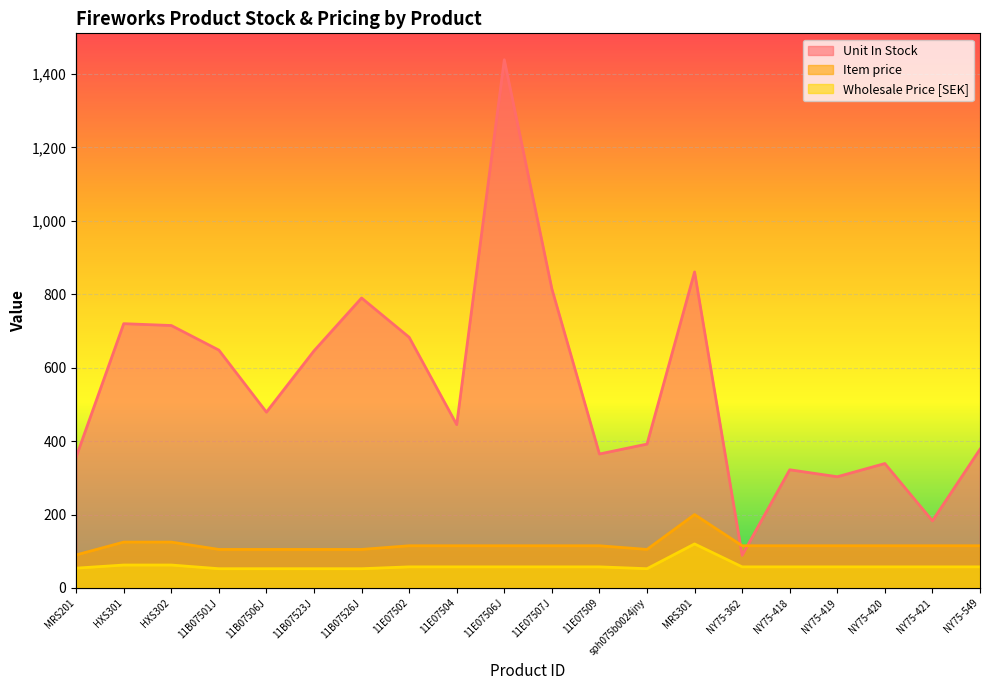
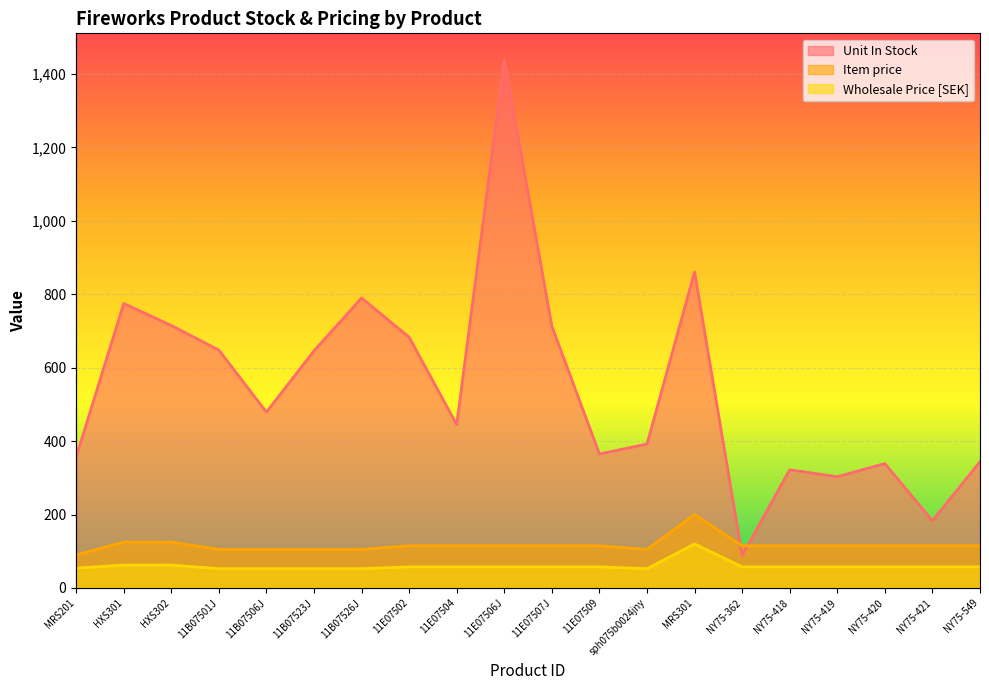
  {
    "Unit In Stock": {
      "MRS201": "360",
-     "HXS301": "720",
+     "HXS301": "780",
      "HXS302": "720",
      "11B07501J": "650",
      "11B07506J": "480",
      "11B07523J": "650",
      "11B07526J": "790",
      "11E07502": "680",
      "11E07504": "450",
      "11E07506J": "1,440",
-     "11E07507J": "820",
+     "11E07507J": "710",
      "11E07509": "370",
      "sph075b0024jny": "390",
      "MRS301": "860",
      "NY75-362": "90",
      "NY75-418": "320",
      "NY75-419": "300",
      "NY75-420": "340",
      "NY75-421": "180",
-     "NY75-549": "380"
+     "NY75-549": "340"
    }
  }
